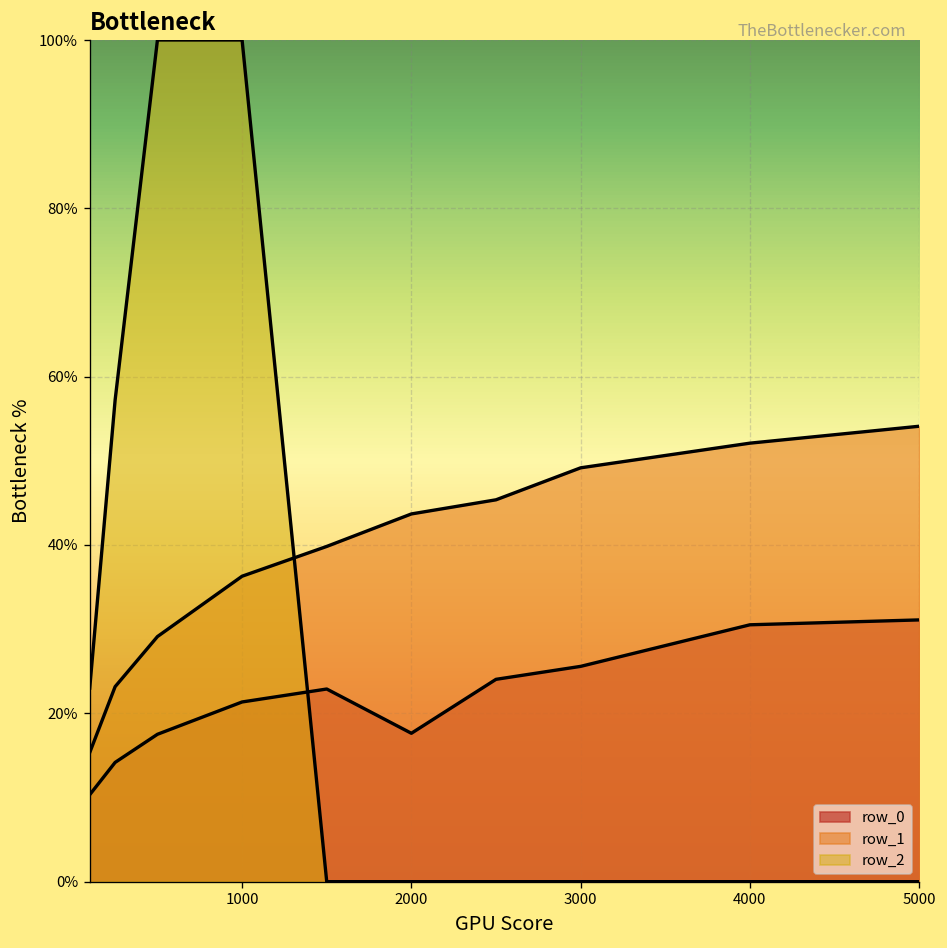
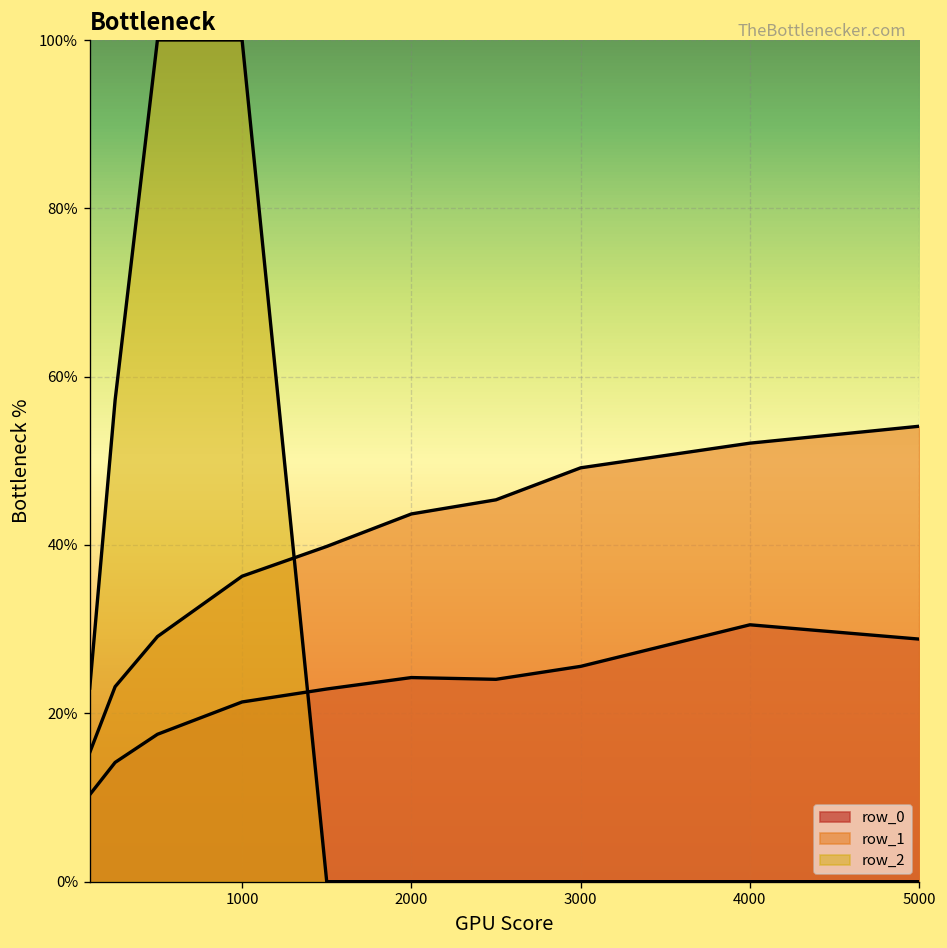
  {
    "row_0": {
      "1000": "21%",
-     "2000": "18%",
+     "2000": "24%",
      "3000": "26%",
      "4000": "31%",
-     "5000": "31%"
+     "5000": "29%"
    }
  }
